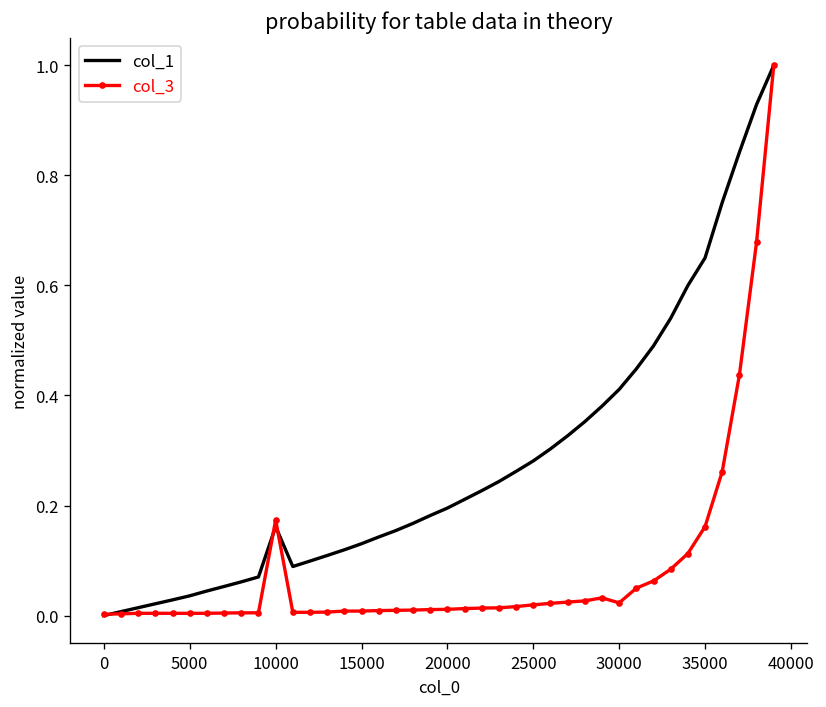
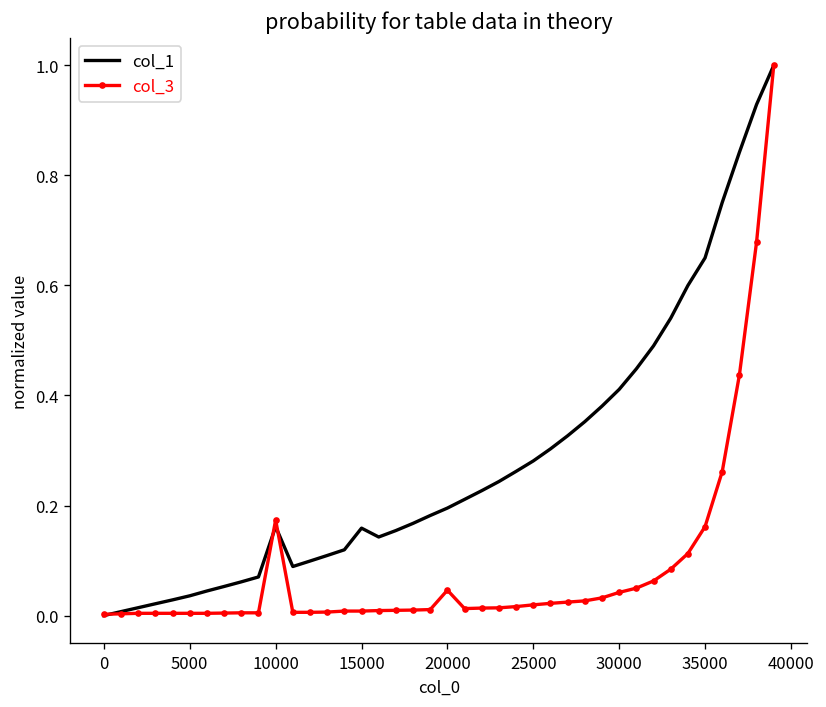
  {
    "col_1": {
      "5000": 0.04,
      "10000": 0.16,
-     "15000": 0.13,
+     "15000": 0.16,
      "20000": 0.20,
      "25000": 0.28,
      "30000": 0.41,
      "35000": 0.65
    },
    "col_3": {
      "5000": 0.00,
      "10000": 0.17,
      "15000": 0.01,
-     "20000": 0.01,
+     "20000": 0.05,
      "25000": 0.02,
-     "30000": 0.02,
+     "30000": 0.04,
      "35000": 0.16
    }
  }
